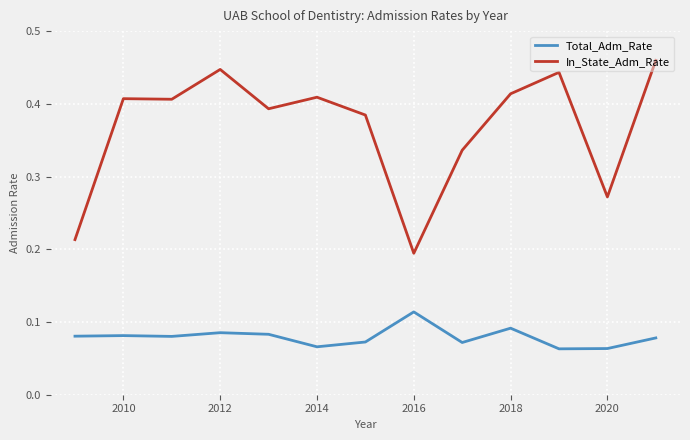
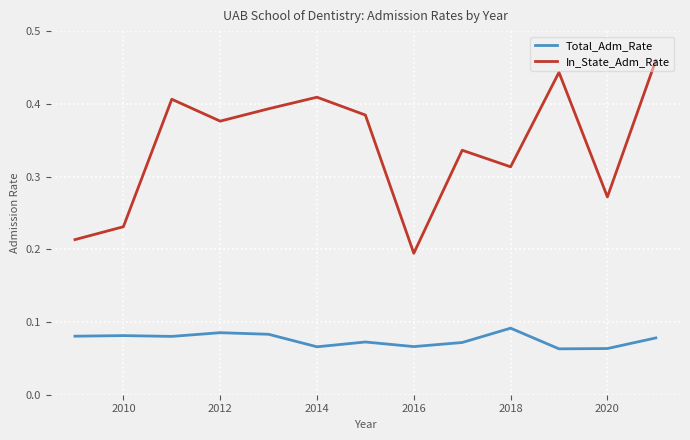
  {
    "Total_Adm_Rate": {
      "2010": 0.08,
      "2012": 0.09,
      "2014": 0.07,
-     "2016": 0.11,
+     "2016": 0.07,
      "2018": 0.09,
      "2020": 0.06
    },
    "In_State_Adm_Rate": {
-     "2010": 0.41,
-     "2012": 0.45,
+     "2010": 0.23,
+     "2012": 0.38,
      "2014": 0.41,
      "2016": 0.19,
-     "2018": 0.41,
+     "2018": 0.31,
      "2020": 0.27
    }
  }
